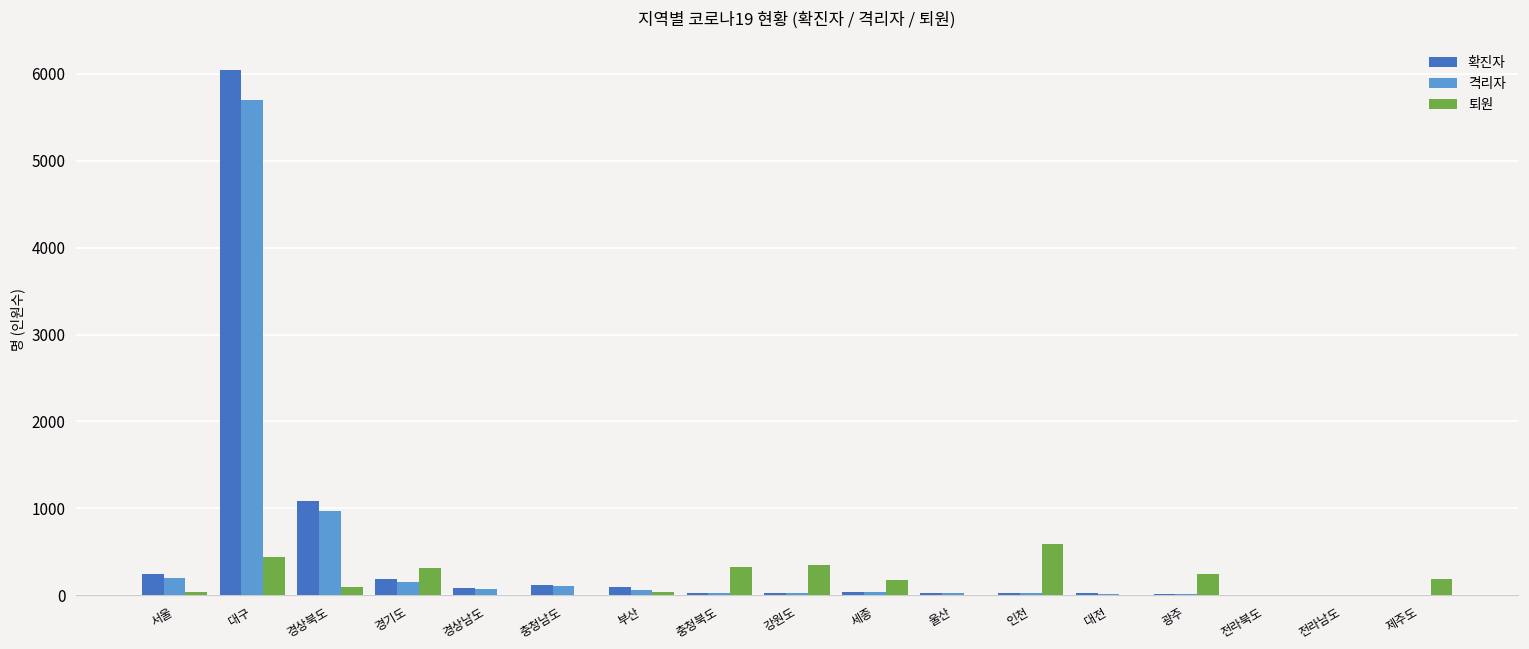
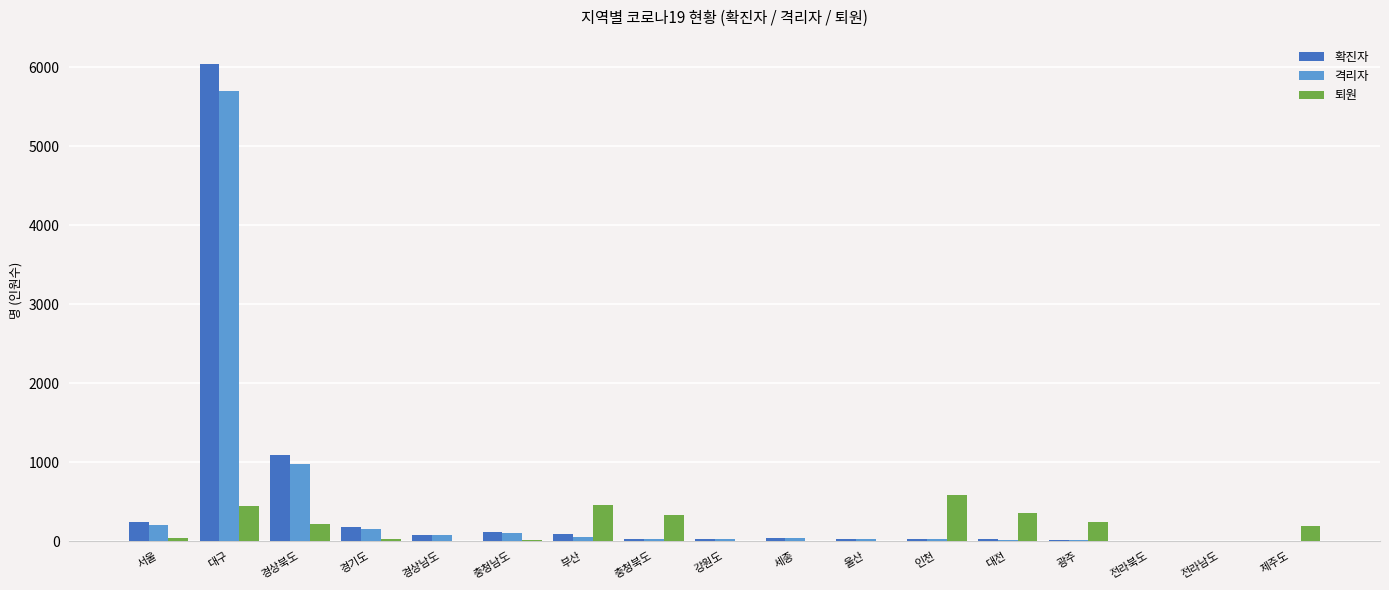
  {
    "퇴원": {
      "서울": 0,
      "대구": 400,
-     "경상북도": 100,
-     "경기도": 300,
-     "부산": 0,
+     "경상북도": 200,
+     "경기도": 0,
+     "부산": 500,
      "충청북도": 300,
-     "강원도": 400,
-     "세종": 200,
+     "강원도": 0,
+     "세종": 0,
      "인천": 600,
-     "대전": 0,
+     "대전": 400,
      "광주": 200,
      "제주도": 200
    }
  }
